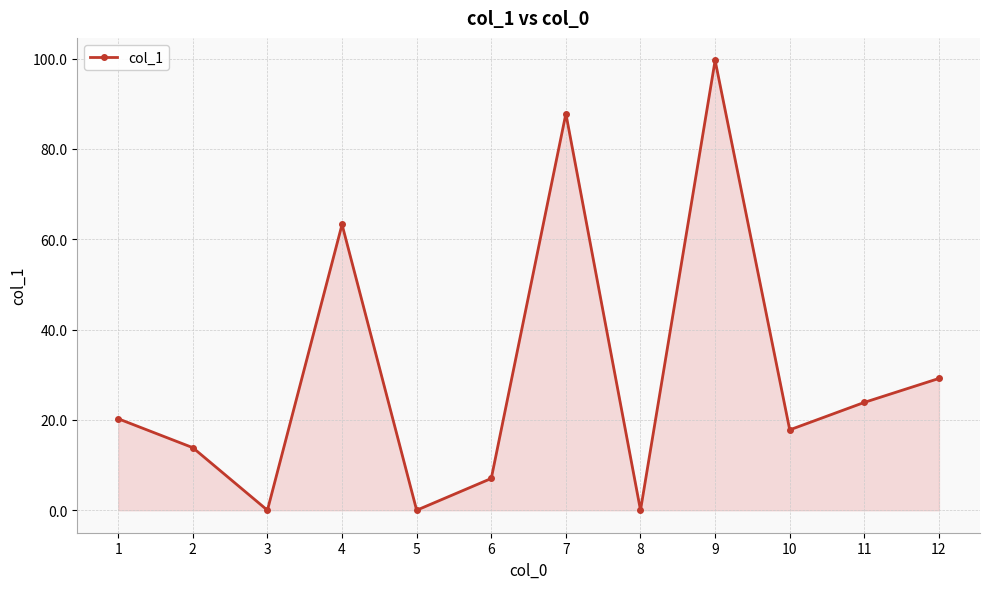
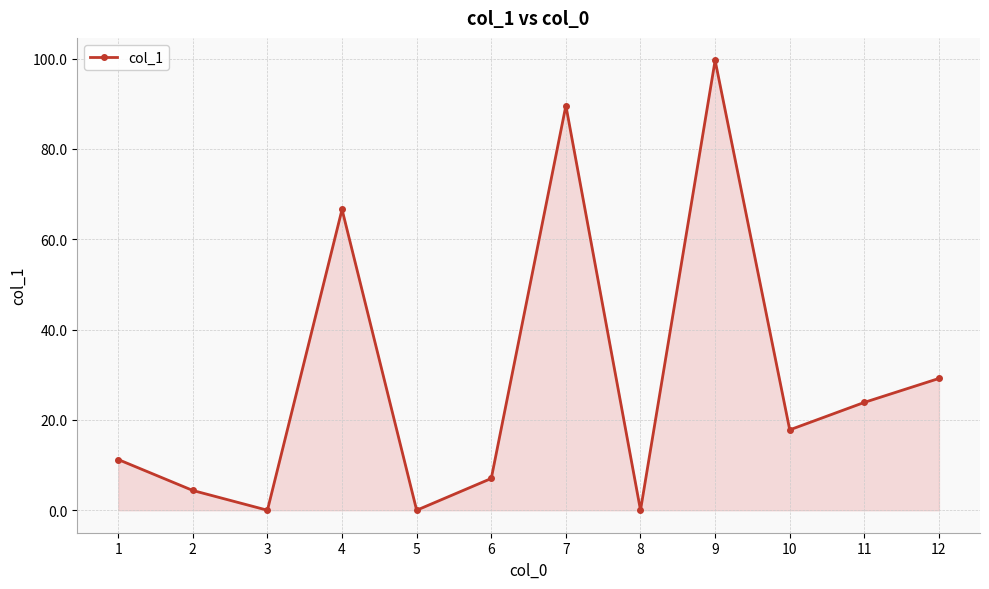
  {
-   "1": 20,
-   "2": 14,
+   "1": 11,
+   "2": 4,
    "3": 0,
-   "4": 63,
+   "4": 67,
    "5": 0,
    "6": 7,
-   "7": 88,
+   "7": 90,
    "8": 0,
    "9": 100,
    "10": 18,
    "11": 24,
    "12": 29
  }
